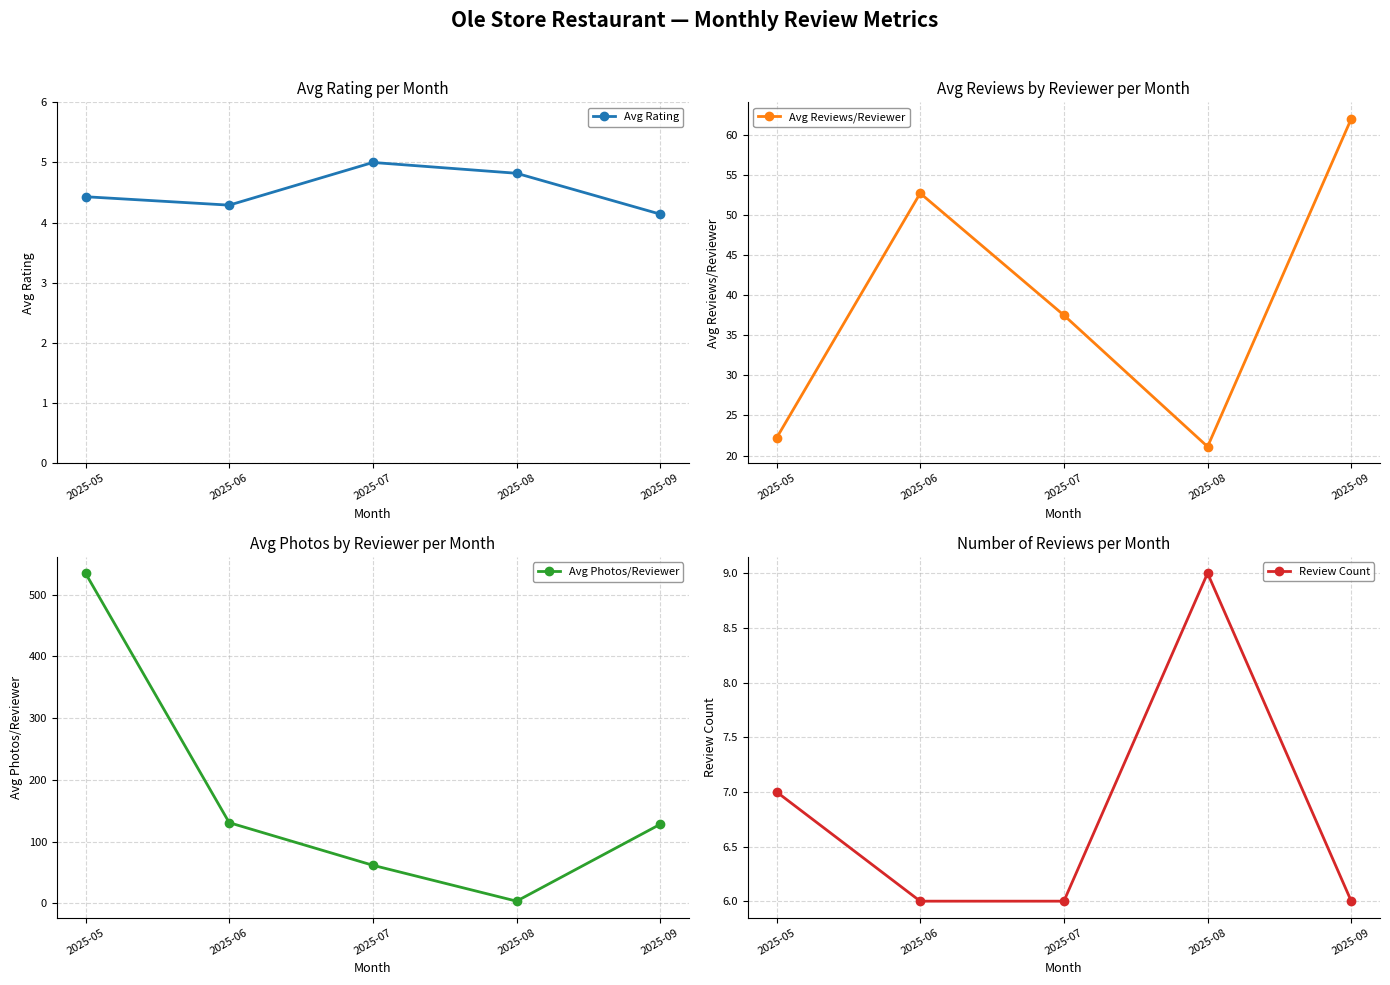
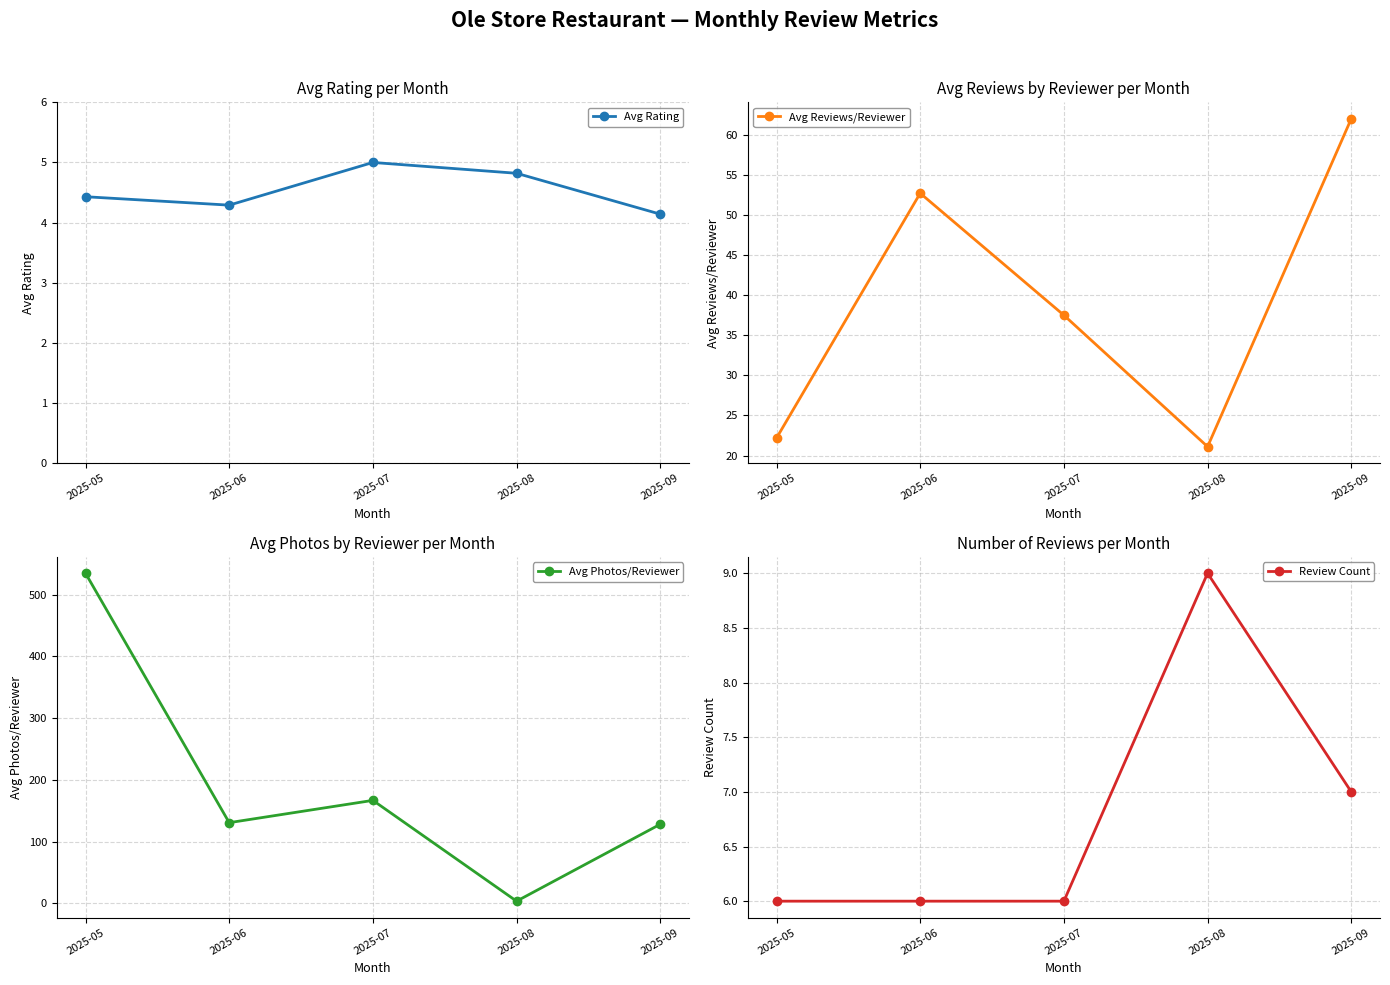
  {
    "Avg Rating per Month": {
      "2025-05": 4.4,
      "2025-06": 4.3,
      "2025-07": 5.0,
      "2025-08": 4.8,
      "2025-09": 4.1
    },
    "Avg Reviews by Reviewer per Month": {
      "2025-05": 22,
      "2025-06": 53,
      "2025-07": 38,
      "2025-08": 21,
      "2025-09": 62
    },
    "Avg Photos by Reviewer per Month": {
      "2025-05": 530,
      "2025-06": 130,
-     "2025-07": 60,
+     "2025-07": 170,
      "2025-08": 0,
      "2025-09": 130
    },
    "Number of Reviews per Month": {
-     "2025-05": 7,
+     "2025-05": 6,
      "2025-06": 6,
      "2025-07": 6,
      "2025-08": 9,
-     "2025-09": 6
+     "2025-09": 7
    }
  }
